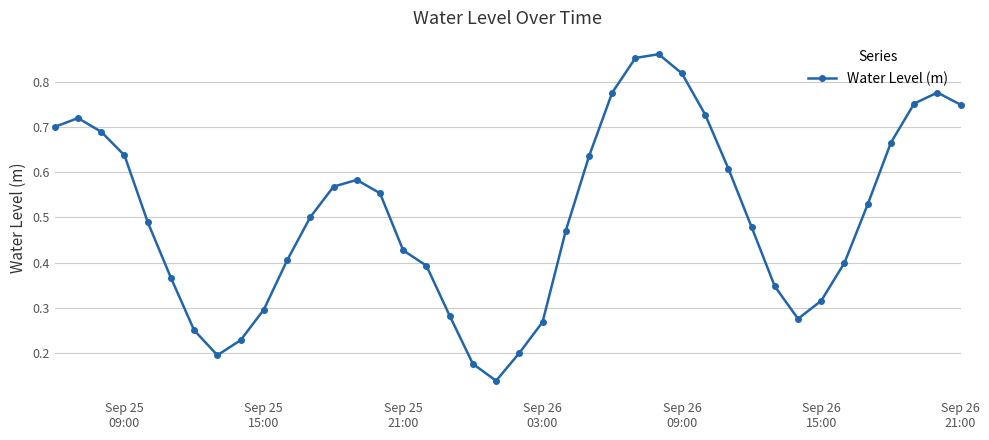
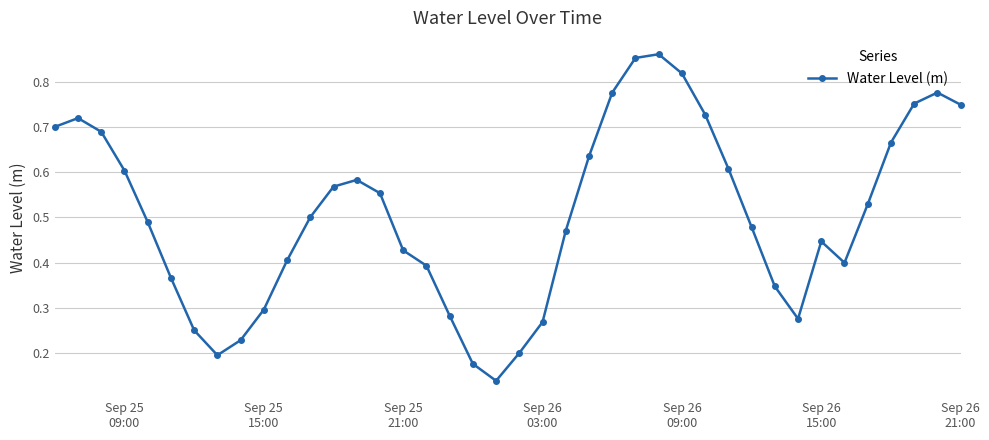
  {
-   "Sep 25 09:00": 0.64,
+   "Sep 25 09:00": 0.60,
    "Sep 25 15:00": 0.30,
    "Sep 25 21:00": 0.43,
    "Sep 26 03:00": 0.27,
    "Sep 26 09:00": 0.82,
-   "Sep 26 15:00": 0.32,
+   "Sep 26 15:00": 0.45,
    "Sep 26 21:00": 0.75
  }
